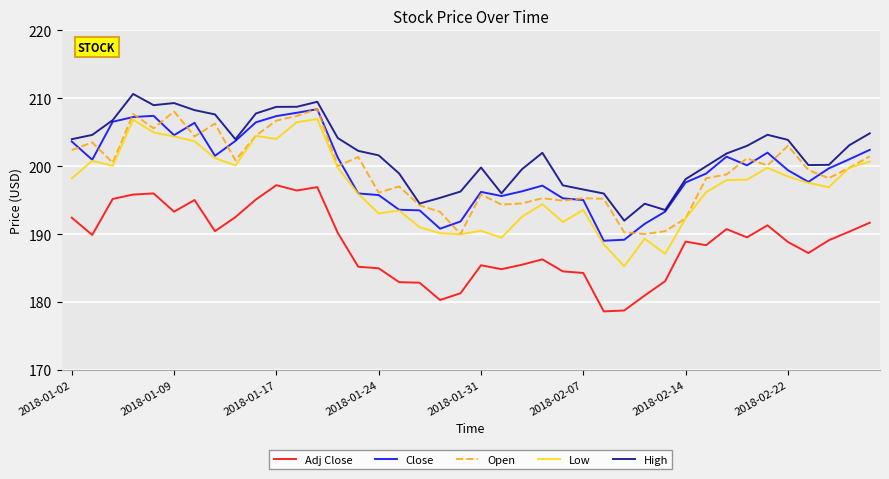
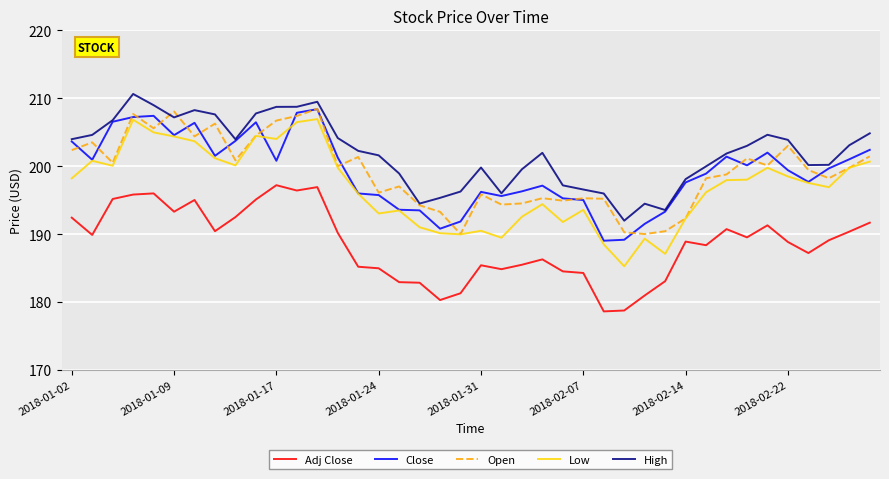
  {
    "Adj Close": {
      "2018-01-02": 192,
      "2018-01-09": 193,
      "2018-01-17": 197,
      "2018-01-24": 185,
      "2018-01-31": 185,
      "2018-02-07": 184,
      "2018-02-14": 189,
      "2018-02-22": 189
    },
    "Close": {
-     "2018-01-17": 207,
+     "2018-01-17": 201,
      "2018-02-14": 198,
      "2018-02-22": 199
    },
    "High": {
-     "2018-01-09": 209,
+     "2018-01-09": 207,
      "2018-01-17": 209,
      "2018-01-24": 202,
      "2018-01-31": 200,
      "2018-02-07": 197,
      "2018-02-14": 198,
      "2018-02-22": 204
    }
  }
